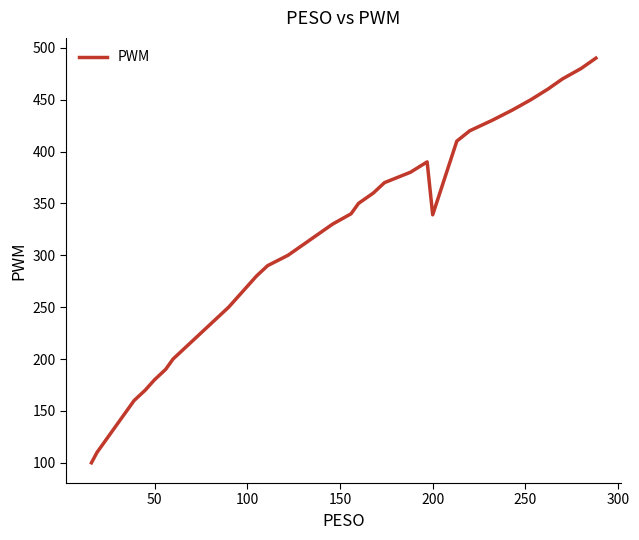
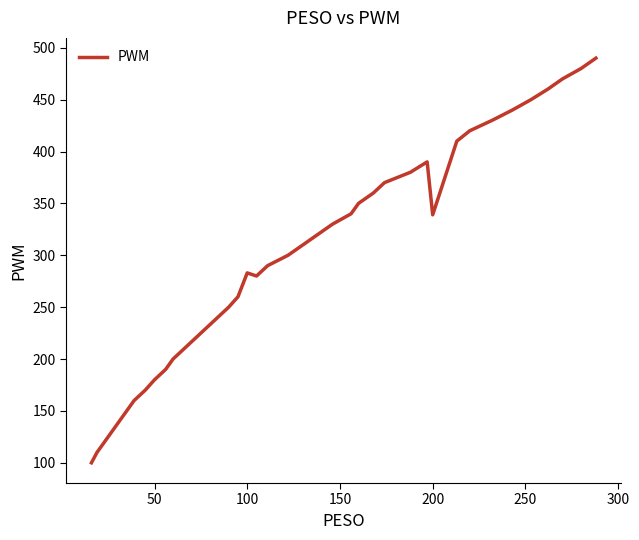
  {
    "50": 180,
-   "100": 270,
+   "100": 283,
    "200": 339
  }
